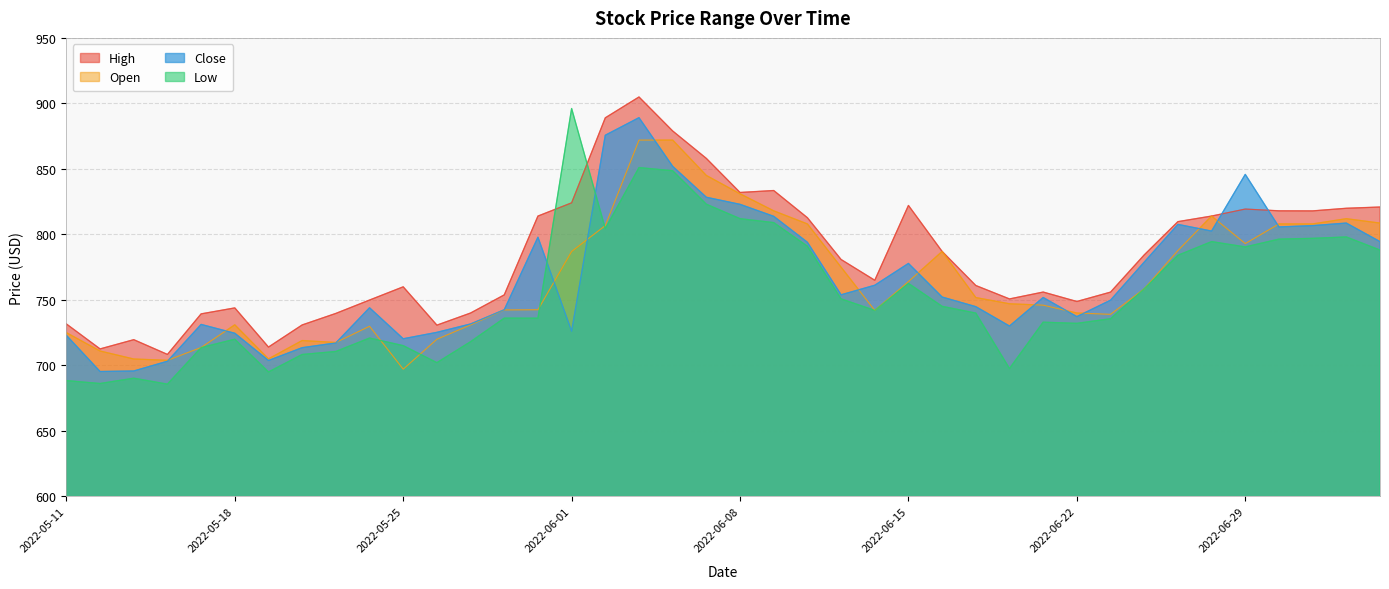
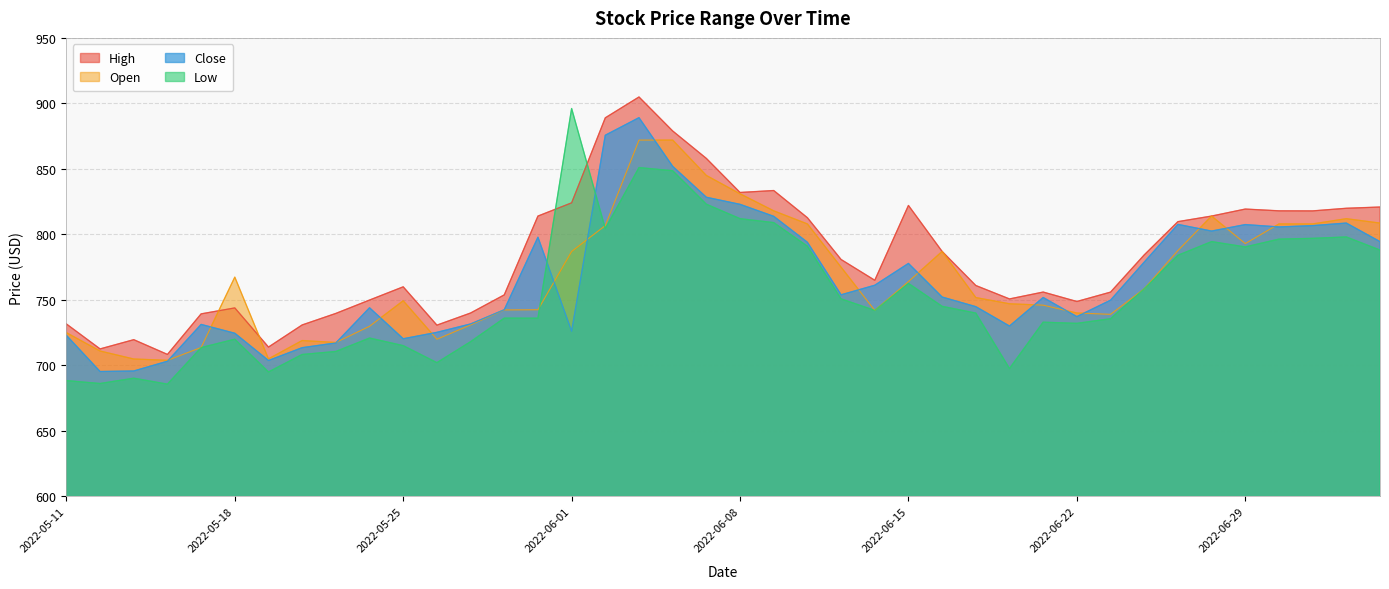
  {
    "High": {
      "2022-05-11": 732,
      "2022-05-18": 744,
      "2022-05-25": 760,
      "2022-06-01": 824,
      "2022-06-15": 822,
      "2022-06-22": 749,
      "2022-06-29": 819
    },
    "Open": {
      "2022-05-11": 725,
-     "2022-05-18": 731,
-     "2022-05-25": 697,
+     "2022-05-18": 767,
+     "2022-05-25": 749,
      "2022-06-01": 787,
      "2022-06-22": 740,
      "2022-06-29": 793
    },
    "Close": {
      "2022-05-11": 723,
      "2022-05-18": 725,
      "2022-05-25": 720,
      "2022-06-01": 726,
      "2022-06-08": 823,
      "2022-06-15": 778,
      "2022-06-22": 737,
-     "2022-06-29": 846
+     "2022-06-29": 808
    },
    "Low": {
      "2022-05-11": 688,
      "2022-05-18": 720,
      "2022-05-25": 715,
      "2022-06-01": 896,
      "2022-06-08": 812,
      "2022-06-22": 732,
      "2022-06-29": 790
    }
  }
